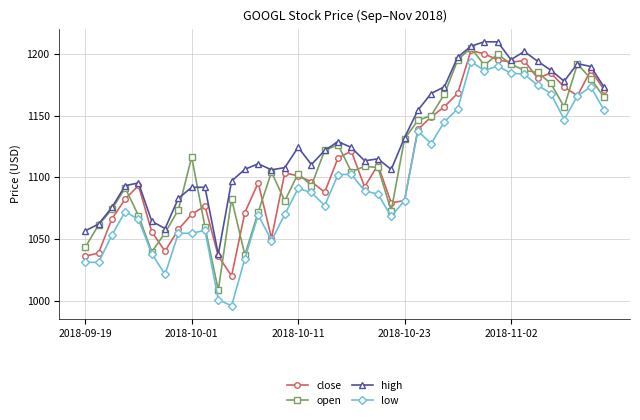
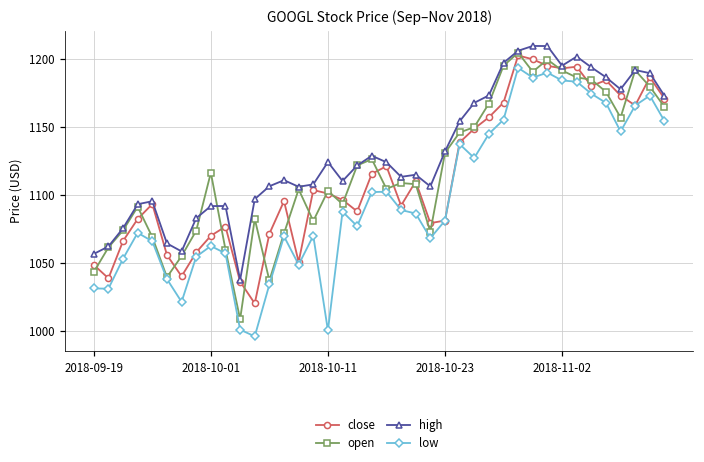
  {
    "close": {
-     "2018-09-19": 1036,
+     "2018-09-19": 1049,
      "2018-10-01": 1070
    },
    "open": {
      "2018-09-19": 1043,
      "2018-10-01": 1117
    },
    "high": {
      "2018-09-19": 1057,
      "2018-10-01": 1092,
      "2018-10-11": 1124
    },
    "low": {
      "2018-09-19": 1031,
-     "2018-10-01": 1055,
-     "2018-10-11": 1091,
+     "2018-10-01": 1062,
+     "2018-10-11": 1000,
      "2018-11-02": 1185
    }
  }
